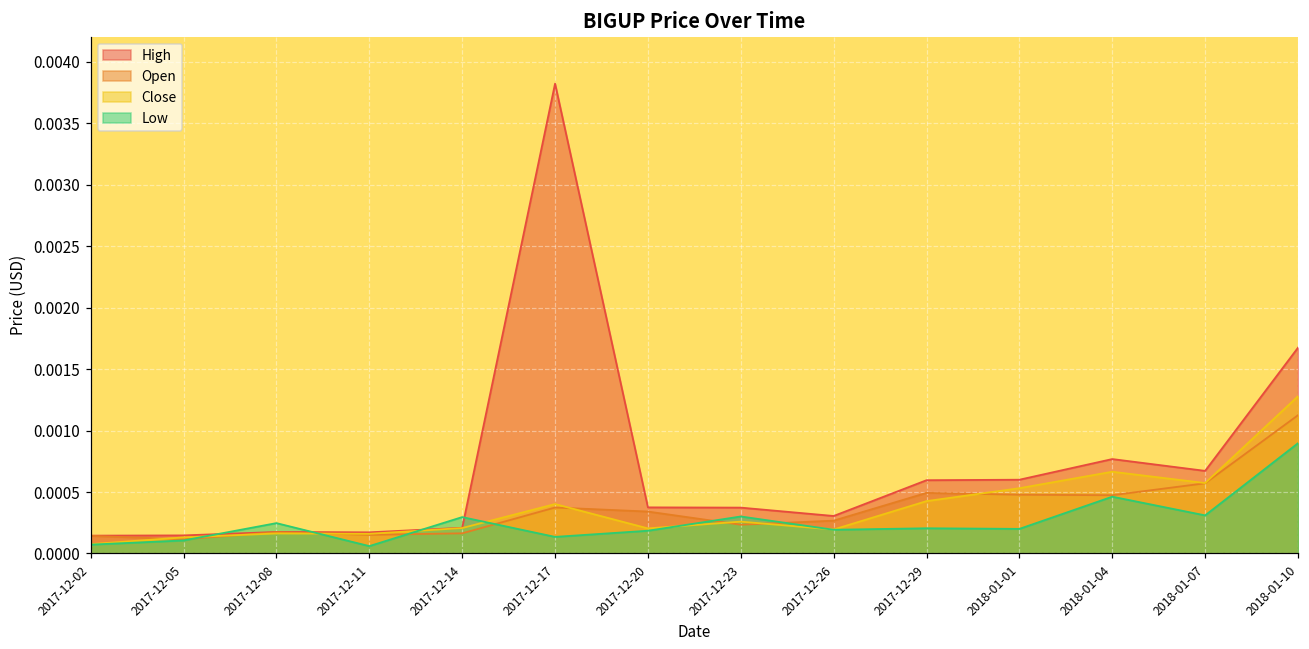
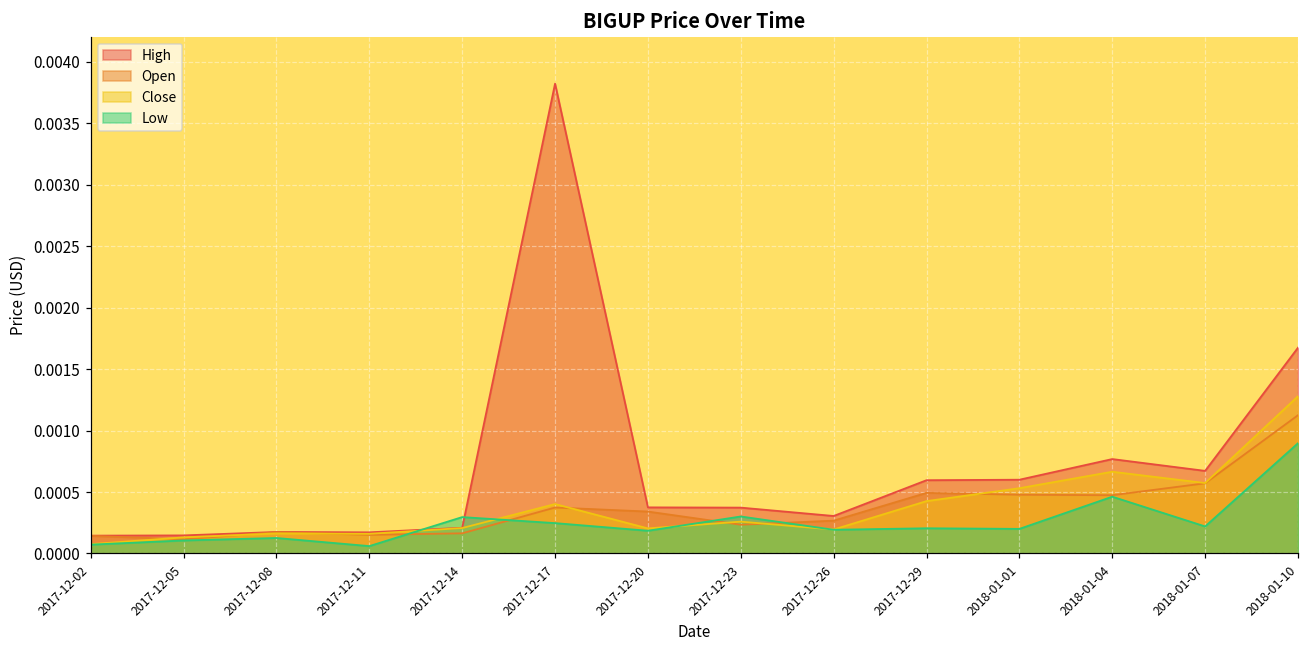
  {
    "Low": {
-     "2017-12-08": 0.00025,
+     "2017-12-08": 0.00013,
      "2017-12-11": 0.00006,
      "2017-12-14": 0.00030,
-     "2017-12-17": 0.00014,
+     "2017-12-17": 0.00025,
      "2017-12-23": 0.00030,
      "2017-12-29": 0.00021,
      "2018-01-01": 0.00020,
-     "2018-01-07": 0.00031,
+     "2018-01-07": 0.00022,
      "2018-01-10": 0.00090
    }
  }
